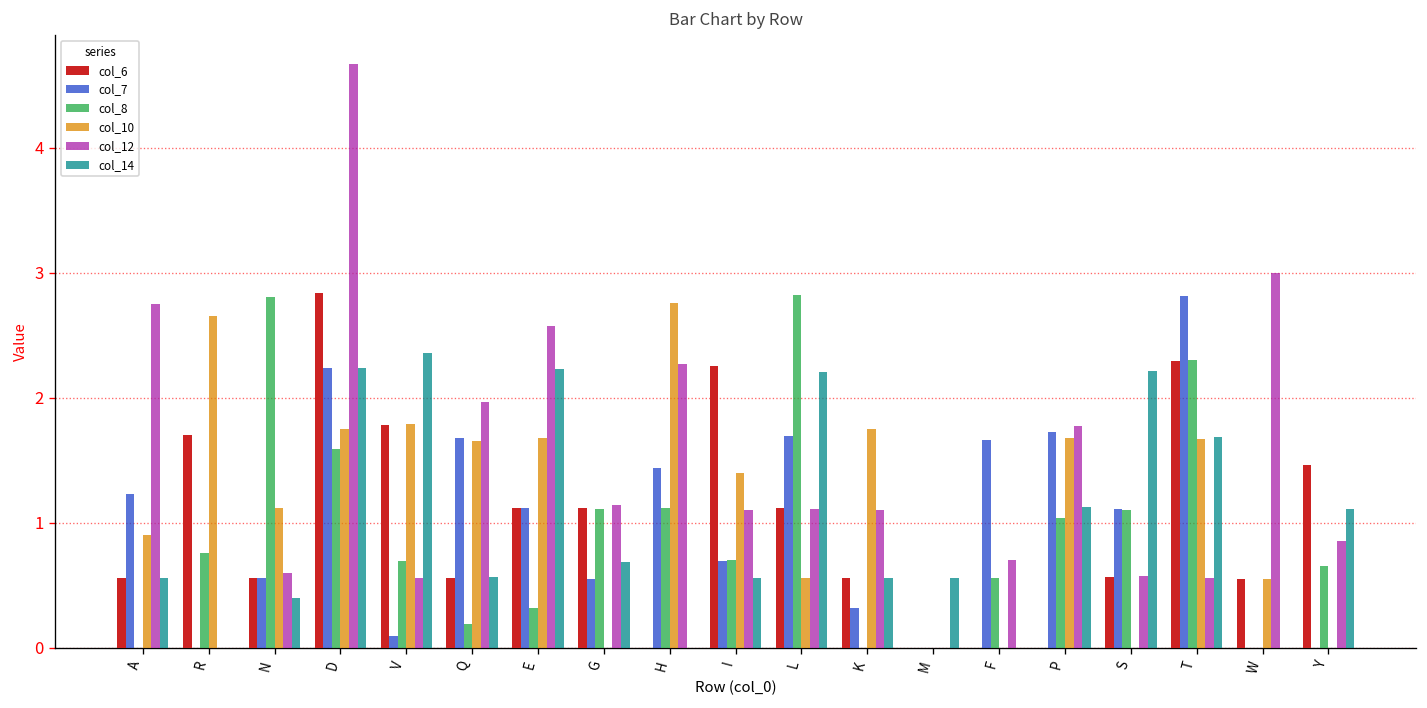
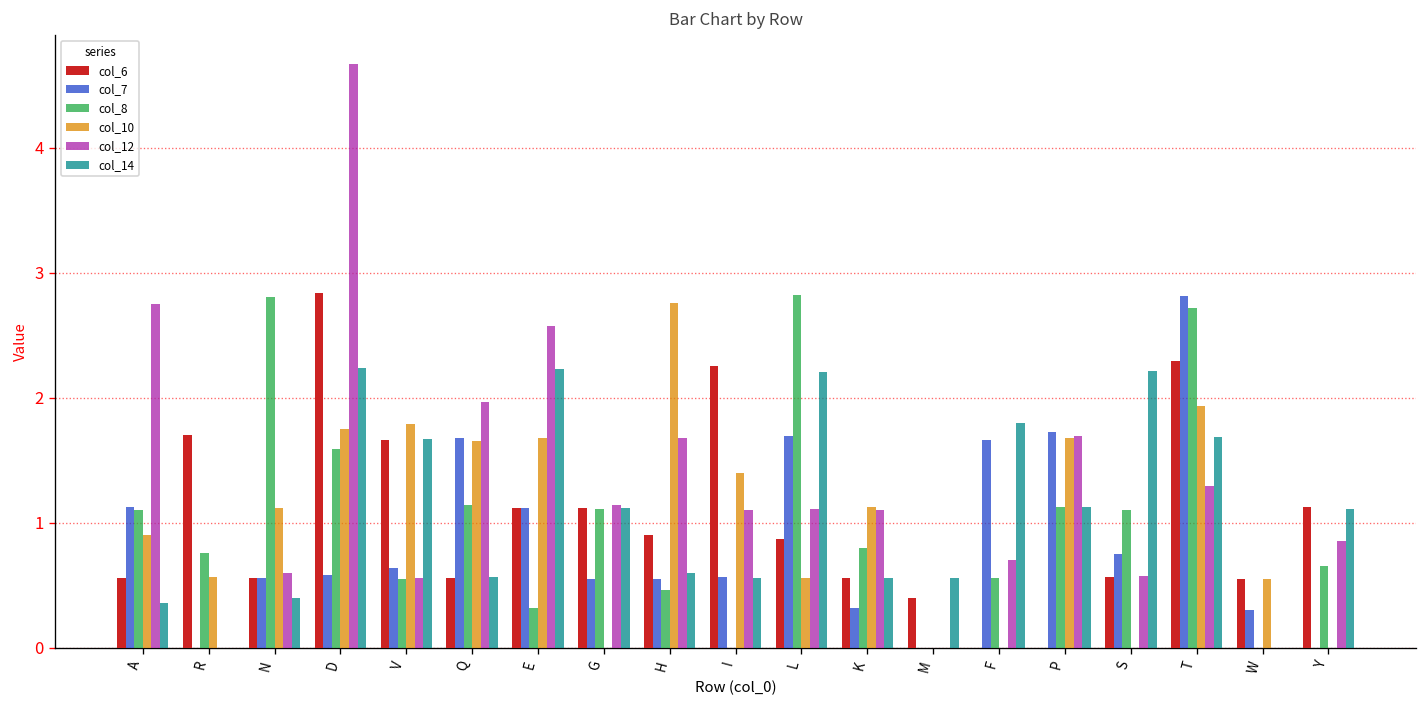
  {
    "col_6": {
      "A": 0.56,
      "R": 1.70,
      "N": 0.56,
      "D": 2.84,
-     "V": 1.78,
+     "V": 1.66,
      "Q": 0.56,
      "E": 1.12,
      "G": 1.11,
-     "H": 0.0,
+     "H": 0.9,
      "I": 2.25,
-     "L": 1.12,
+     "L": 0.87,
      "K": 0.56,
-     "M": 0.0,
+     "M": 0.4,
      "F": 0.00,
      "P": 0.00,
      "S": 0.56,
      "T": 2.29,
      "W": 0.55,
-     "Y": 1.46
+     "Y": 1.13
    },
    "col_7": {
-     "A": 1.23,
+     "A": 1.12,
      "R": 0.00,
      "N": 0.56,
-     "D": 2.24,
-     "V": 0.10,
+     "D": 0.58,
+     "V": 0.64,
      "Q": 1.67,
      "E": 1.11,
      "G": 0.55,
-     "H": 1.44,
-     "I": 0.69,
+     "H": 0.55,
+     "I": 0.56,
      "L": 1.69,
      "K": 0.32,
      "M": 0.00,
      "F": 1.66,
      "P": 1.72,
-     "S": 1.11,
+     "S": 0.75,
      "T": 2.81,
-     "W": 0.0,
+     "W": 0.3,
      "Y": 0.00
    },
    "col_8": {
-     "A": 0.0,
+     "A": 1.1,
      "R": 0.75,
      "N": 2.81,
      "D": 1.59,
-     "V": 0.70,
-     "Q": 0.19,
+     "V": 0.55,
+     "Q": 1.14,
      "E": 0.32,
      "G": 1.11,
-     "H": 1.12,
-     "I": 0.7,
+     "H": 0.46,
+     "I": 0.0,
      "L": 2.82,
-     "K": 0.0,
+     "K": 0.8,
      "M": 0.00,
      "F": 0.55,
-     "P": 1.04,
+     "P": 1.12,
      "S": 1.10,
-     "T": 2.30,
+     "T": 2.72,
      "W": 0.00,
      "Y": 0.65
    },
    "col_10": {
      "A": 0.90,
-     "R": 2.65,
+     "R": 0.56,
      "N": 1.11,
      "D": 1.75,
      "V": 1.79,
      "Q": 1.66,
      "E": 1.67,
      "G": 0.00,
      "H": 2.76,
      "I": 1.40,
      "L": 0.56,
-     "K": 1.75,
+     "K": 1.12,
      "M": 0.00,
      "F": 0.00,
      "P": 1.68,
      "S": 0.00,
-     "T": 1.67,
+     "T": 1.93,
      "W": 0.55,
      "Y": 0.00
    },
    "col_12": {
      "A": 2.75,
      "R": 0.00,
      "N": 0.60,
      "D": 4.67,
      "V": 0.56,
      "Q": 1.96,
      "E": 2.57,
      "G": 1.14,
-     "H": 2.27,
+     "H": 1.68,
      "I": 1.10,
      "L": 1.11,
      "K": 1.10,
      "M": 0.00,
      "F": 0.70,
-     "P": 1.78,
+     "P": 1.69,
      "S": 0.57,
-     "T": 0.56,
-     "W": 3,
+     "T": 1.29,
+     "W": 0,
      "Y": 0.85
    },
    "col_14": {
-     "A": 0.56,
+     "A": 0.35,
      "R": 0.00,
      "N": 0.40,
      "D": 2.24,
-     "V": 2.35,
+     "V": 1.67,
      "Q": 0.57,
      "E": 2.23,
-     "G": 0.68,
-     "H": 0.0,
+     "G": 1.12,
+     "H": 0.6,
      "I": 0.55,
      "L": 2.21,
      "K": 0.55,
      "M": 0.55,
-     "F": 0.0,
+     "F": 1.8,
      "P": 1.13,
      "S": 2.21,
      "T": 1.68,
      "W": 0.00,
      "Y": 1.11
    }
  }
